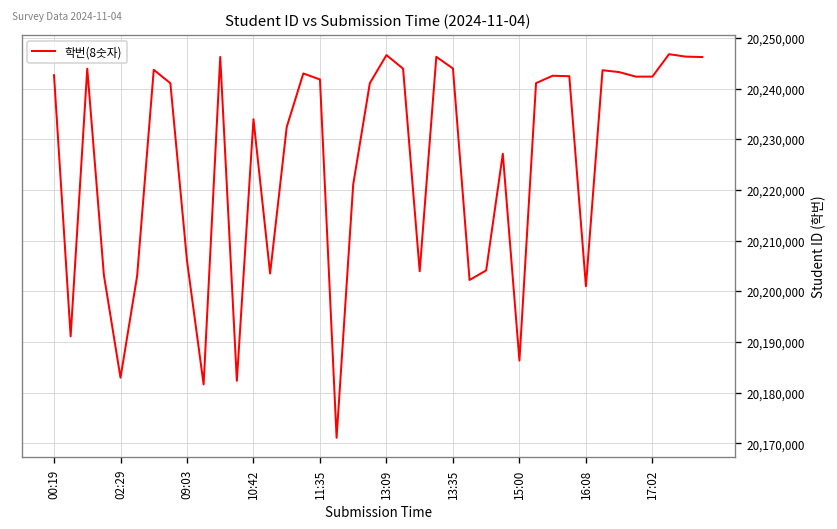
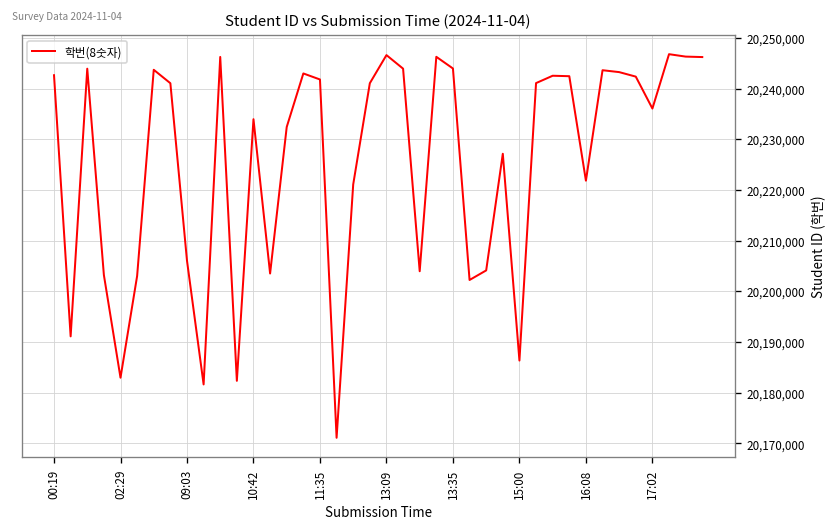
  {
    "00:19": "20,243,000",
    "02:29": "20,183,000",
    "09:03": "20,206,000",
    "10:42": "20,234,000",
    "11:35": "20,242,000",
    "13:09": "20,247,000",
    "13:35": "20,244,000",
    "15:00": "20,186,000",
-   "16:08": "20,201,000",
-   "17:02": "20,242,000"
+   "16:08": "20,222,000",
+   "17:02": "20,236,000"
  }
